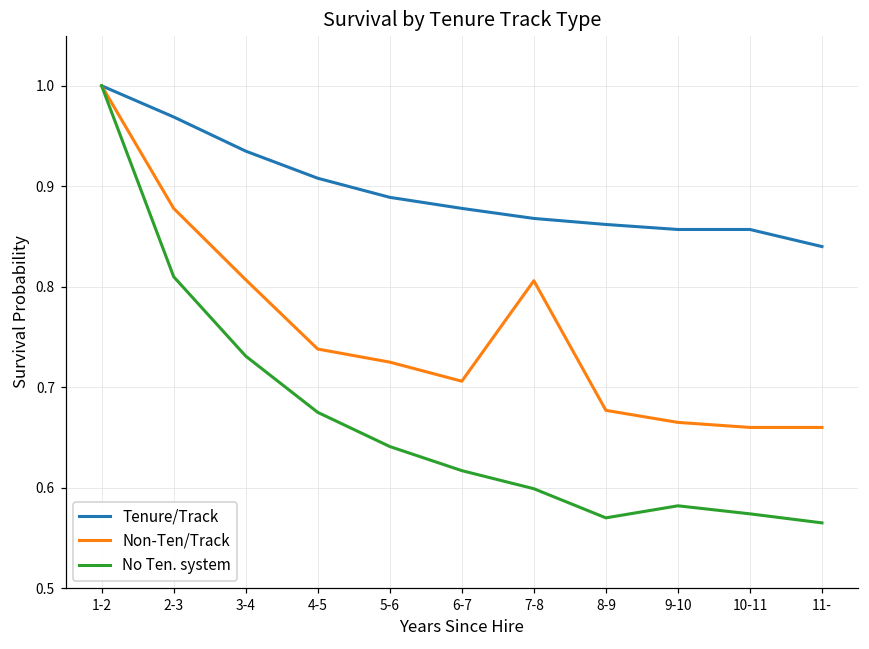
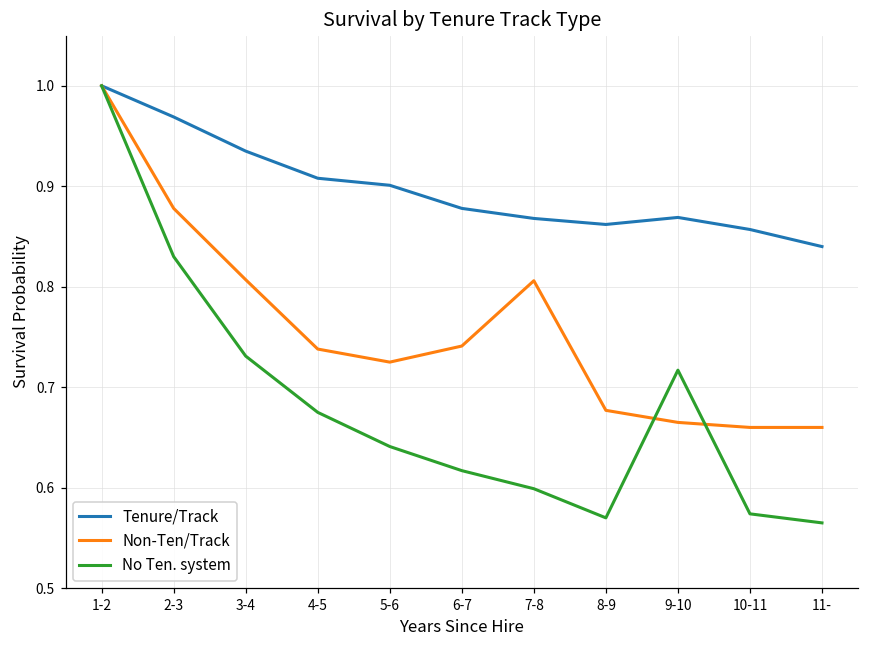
  {
    "Tenure/Track": {
      "2-3": 0.97,
      "3-4": 0.94,
      "4-5": 0.91,
-     "5-6": 0.89,
+     "5-6": 0.90,
      "6-7": 0.88,
      "7-8": 0.87,
      "8-9": 0.86,
-     "9-10": 0.86,
+     "9-10": 0.87,
      "10-11": 0.86,
      "11-": 0.84
    },
    "Non-Ten/Track": {
      "2-3": 0.88,
      "3-4": 0.81,
      "4-5": 0.74,
      "5-6": 0.73,
-     "6-7": 0.71,
+     "6-7": 0.74,
      "7-8": 0.81,
      "8-9": 0.68,
      "9-10": 0.67,
      "10-11": 0.66,
      "11-": 0.66
    },
    "No Ten. system": {
-     "2-3": 0.81,
+     "2-3": 0.83,
      "3-4": 0.73,
      "4-5": 0.68,
      "5-6": 0.64,
      "6-7": 0.62,
      "7-8": 0.60,
      "8-9": 0.57,
-     "9-10": 0.58,
+     "9-10": 0.72,
      "10-11": 0.57,
      "11-": 0.57
    }
  }
